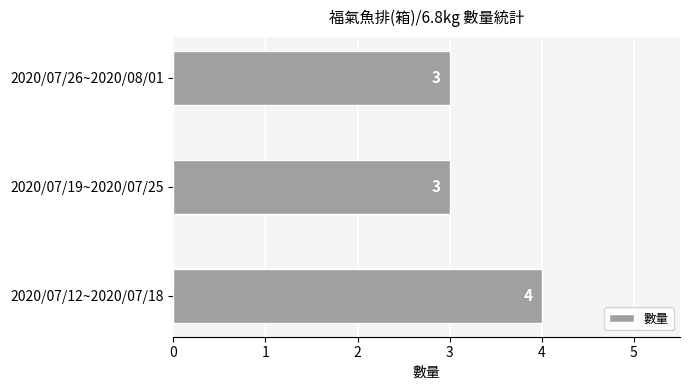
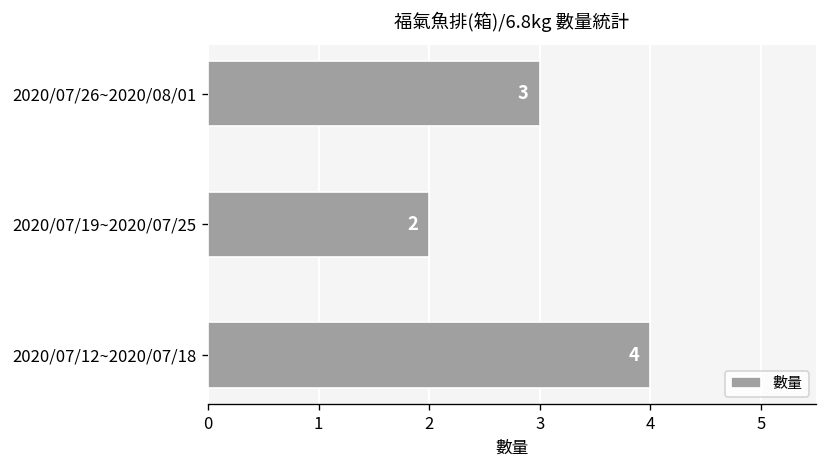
  {
    "2020/07/26~2020/08/01": 3,
-   "2020/07/19~2020/07/25": 3,
+   "2020/07/19~2020/07/25": 2,
    "2020/07/12~2020/07/18": 4
  }
